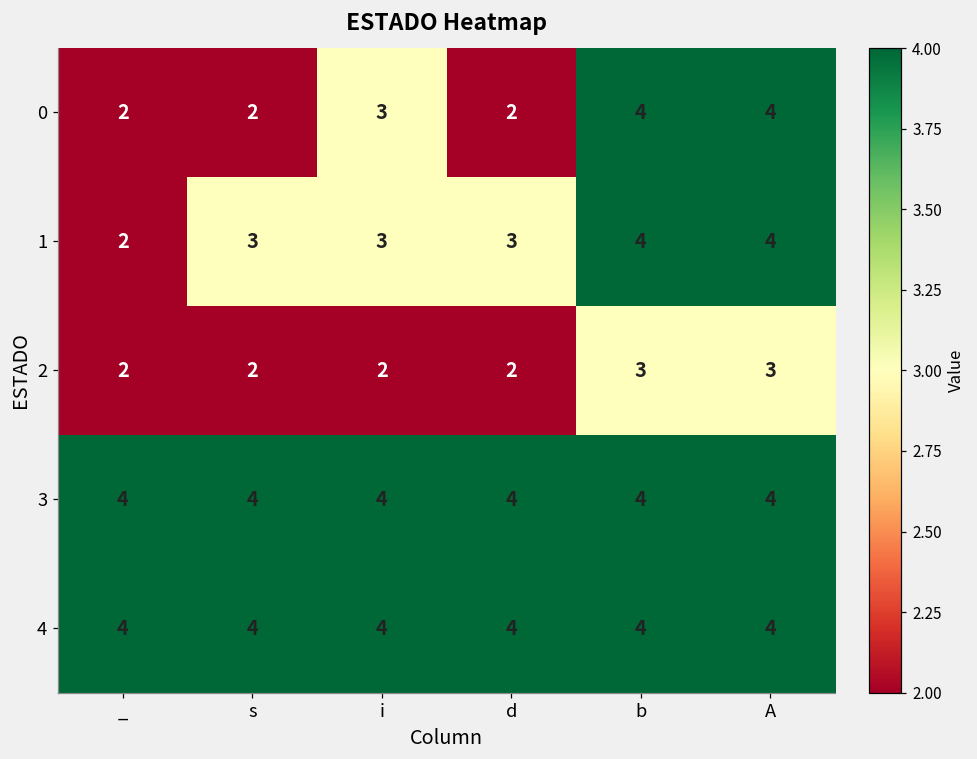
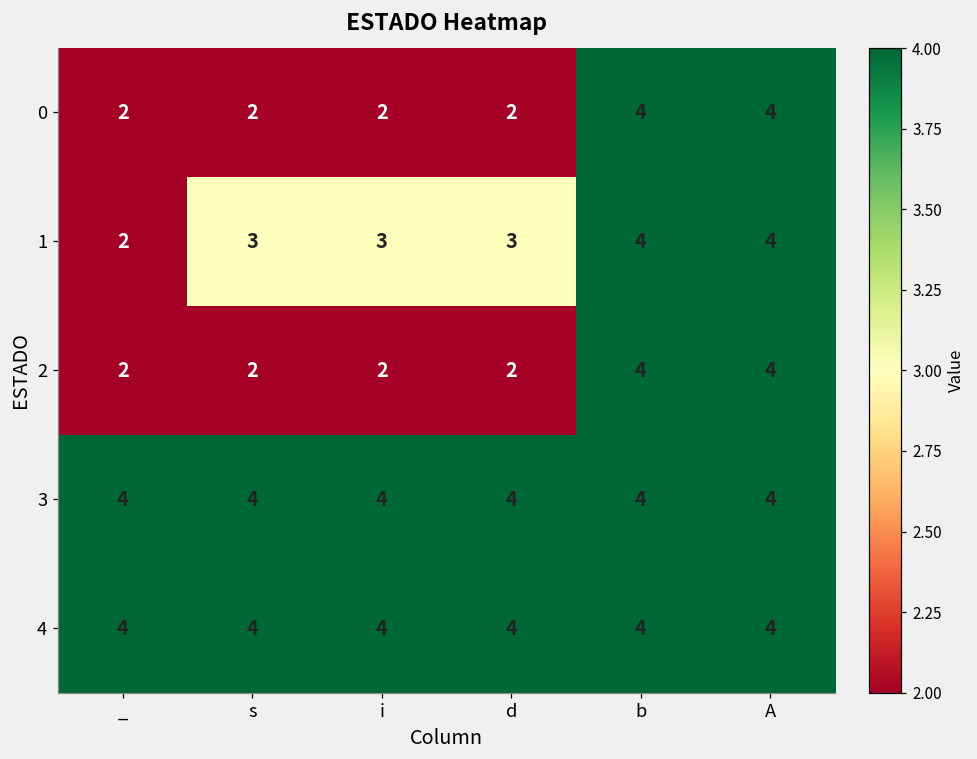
  {
    "0": {
      "_": 2,
      "s": 2,
-     "i": 3,
+     "i": 2,
      "d": 2,
      "b": 4,
      "A": 4
    },
    "1": {
      "_": 2,
      "s": 3,
      "i": 3,
      "d": 3,
      "b": 4,
      "A": 4
    },
    "2": {
      "_": 2,
      "s": 2,
      "i": 2,
      "d": 2,
-     "b": 3,
-     "A": 3
+     "b": 4,
+     "A": 4
    },
    "3": {
      "_": 4,
      "s": 4,
      "i": 4,
      "d": 4,
      "b": 4,
      "A": 4
    },
    "4": {
      "_": 4,
      "s": 4,
      "i": 4,
      "d": 4,
      "b": 4,
      "A": 4
    }
  }
